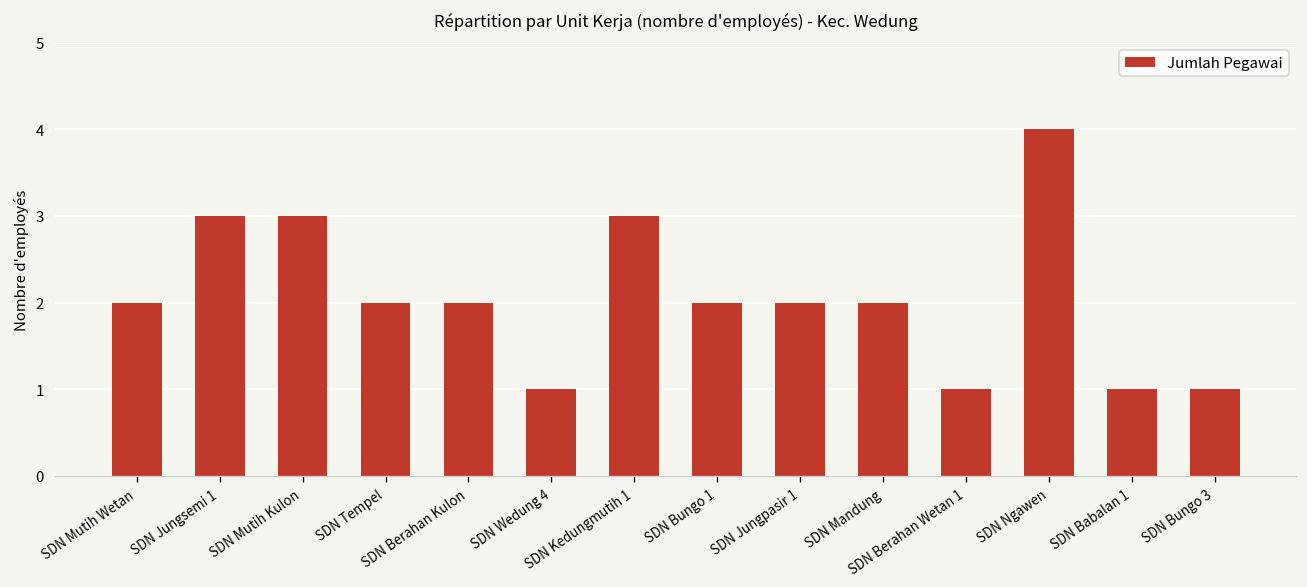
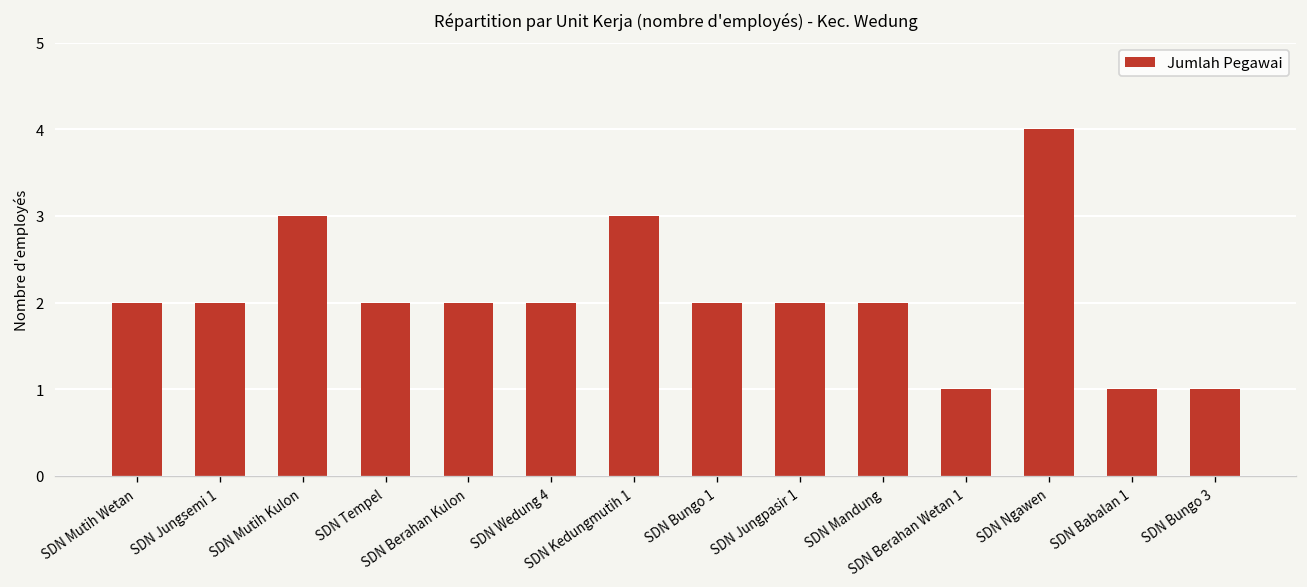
  {
    "SDN Mutih Wetan": 2,
-   "SDN Jungsemi 1": 3,
+   "SDN Jungsemi 1": 2,
    "SDN Mutih Kulon": 3,
    "SDN Tempel": 2,
    "SDN Berahan Kulon": 2,
-   "SDN Wedung 4": 1,
+   "SDN Wedung 4": 2,
    "SDN Kedungmutih 1": 3,
    "SDN Bungo 1": 2,
    "SDN Jungpasir 1": 2,
    "SDN Mandung": 2,
    "SDN Berahan Wetan 1": 1,
    "SDN Ngawen": 4,
    "SDN Babalan 1": 1,
    "SDN Bungo 3": 1
  }
